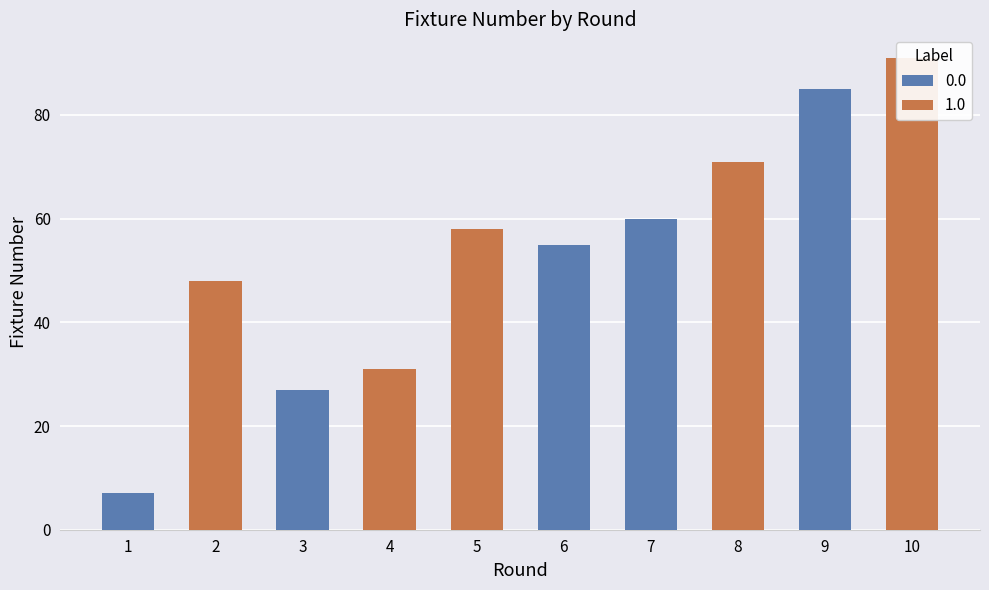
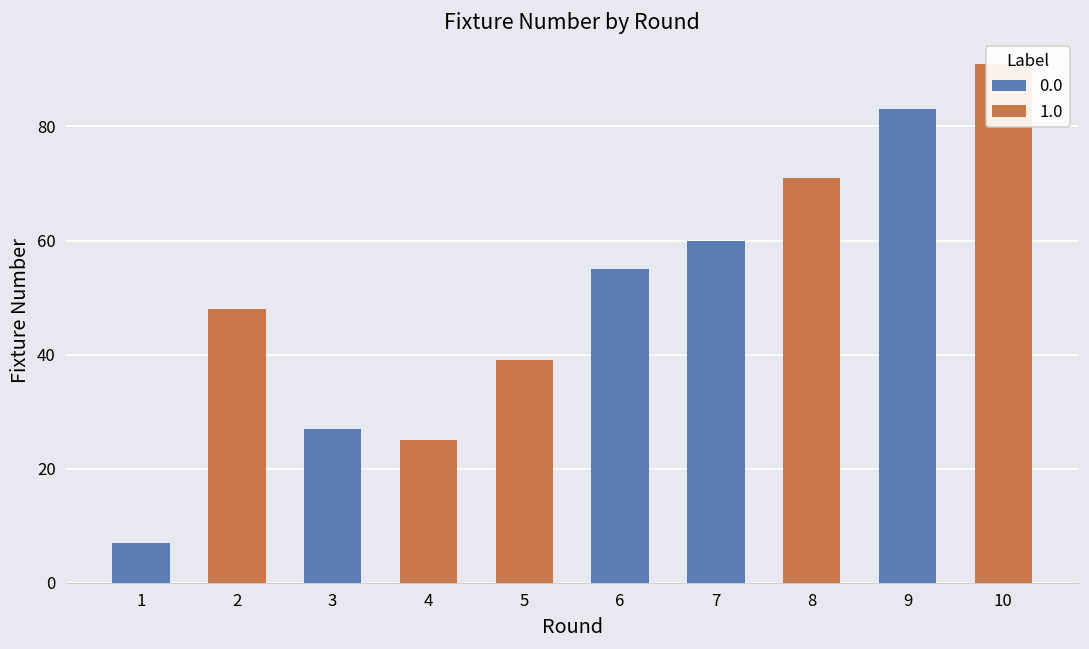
  {
    "0.0": {
      "1": 7,
      "3": 27,
      "6": 55,
      "7": 60,
-     "9": 85
+     "9": 83
    },
    "1.0": {
      "2": 48,
-     "4": 31,
-     "5": 58,
+     "4": 25,
+     "5": 39,
      "8": 71
    }
  }
